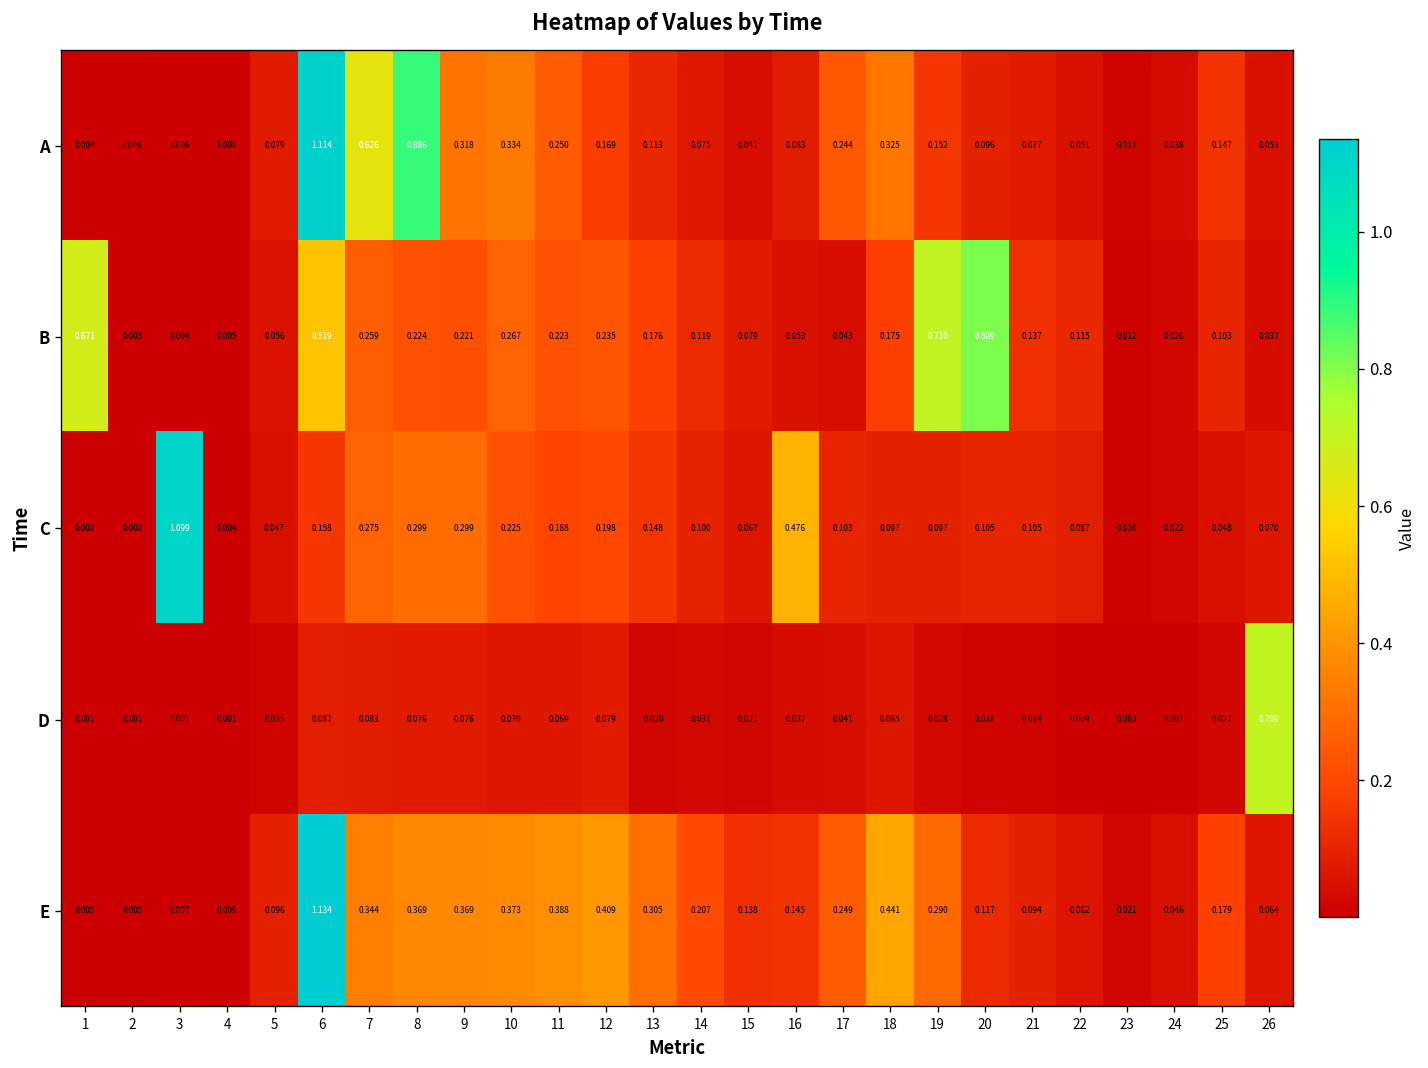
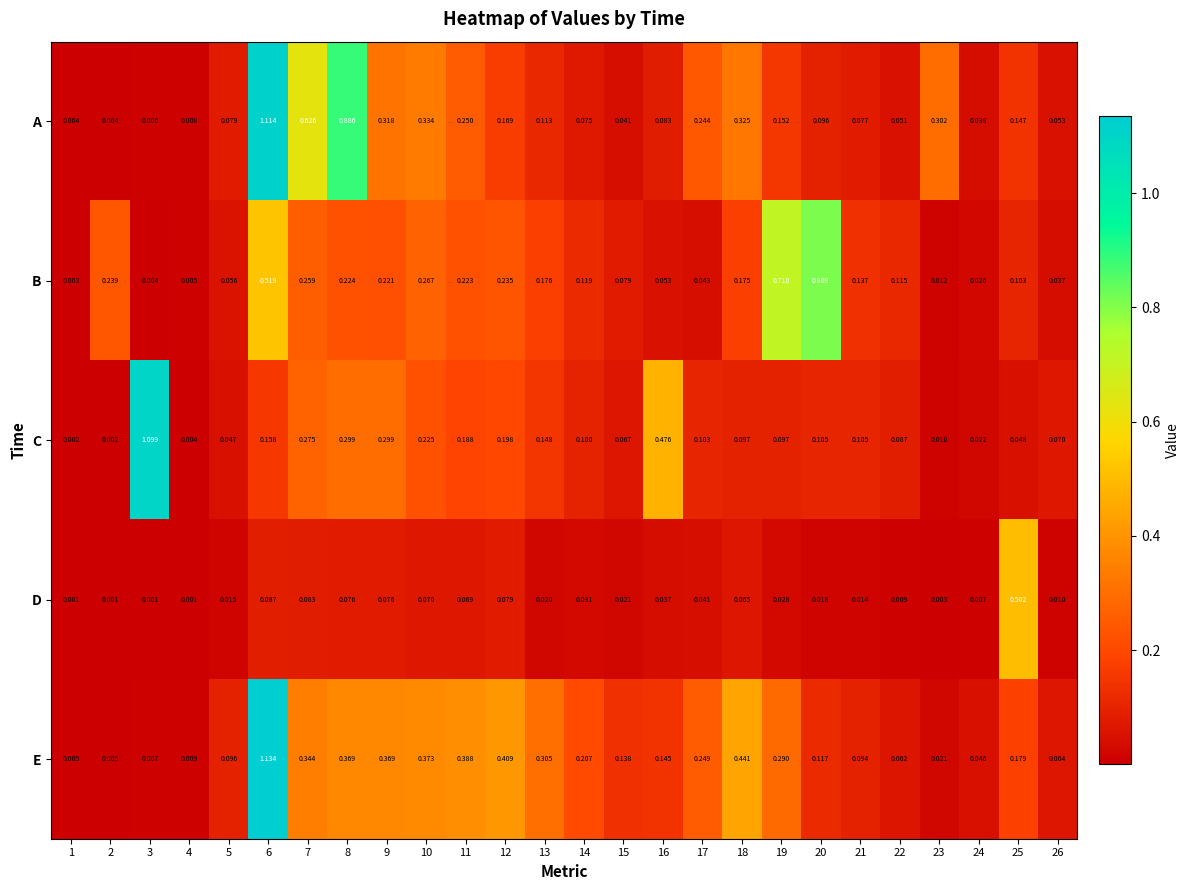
  {
    "A": {
      "1": 0.004,
      "2": 0.004,
      "3": 0.006,
      "4": 0.008,
      "5": 0.079,
      "6": 1.114,
      "7": 0.626,
      "8": 0.886,
      "9": 0.318,
      "10": 0.334,
      "11": 0.250,
      "12": 0.169,
      "13": 0.113,
      "14": 0.075,
      "15": 0.041,
      "16": 0.083,
      "17": 0.244,
      "18": 0.325,
      "19": 0.152,
      "20": 0.096,
      "21": 0.077,
      "22": 0.051,
-     "23": 0.017,
+     "23": 0.302,
      "24": 0.038,
      "25": 0.147,
      "26": 0.053
    },
    "B": {
-     "1": 0.671,
-     "2": 0.003,
+     "1": 0.003,
+     "2": 0.239,
      "3": 0.004,
      "4": 0.005,
      "5": 0.056,
      "6": 0.519,
      "7": 0.259,
      "8": 0.224,
      "9": 0.221,
      "10": 0.267,
      "11": 0.223,
      "12": 0.235,
      "13": 0.176,
      "14": 0.119,
      "15": 0.079,
      "16": 0.053,
      "17": 0.043,
      "18": 0.175,
      "19": 0.710,
      "20": 0.809,
      "21": 0.137,
      "22": 0.115,
      "23": 0.012,
      "24": 0.026,
      "25": 0.103,
      "26": 0.037
    },
    "C": {
      "1": 0.002,
      "2": 0.002,
      "3": 1.099,
      "4": 0.004,
      "5": 0.047,
      "6": 0.158,
      "7": 0.275,
      "8": 0.299,
      "9": 0.299,
      "10": 0.225,
      "11": 0.188,
      "12": 0.198,
      "13": 0.148,
      "14": 0.100,
      "15": 0.067,
      "16": 0.476,
      "17": 0.103,
      "18": 0.097,
      "19": 0.097,
      "20": 0.105,
      "21": 0.105,
      "22": 0.087,
      "23": 0.010,
      "24": 0.022,
      "25": 0.048,
      "26": 0.070
    },
    "D": {
      "1": 0.001,
      "2": 0.001,
      "3": 0.001,
      "4": 0.001,
      "5": 0.015,
      "6": 0.087,
      "7": 0.083,
      "8": 0.076,
      "9": 0.076,
      "10": 0.070,
      "11": 0.069,
      "12": 0.079,
      "13": 0.020,
      "14": 0.031,
      "15": 0.021,
      "16": 0.037,
      "17": 0.041,
      "18": 0.065,
      "19": 0.028,
      "20": 0.018,
      "21": 0.014,
      "22": 0.009,
      "23": 0.003,
      "24": 0.007,
-     "25": 0.027,
-     "26": 0.709
+     "25": 0.502,
+     "26": 0.010
    },
    "E": {
      "1": 0.005,
      "2": 0.005,
      "3": 0.007,
      "4": 0.009,
      "5": 0.096,
      "6": 1.134,
      "7": 0.344,
      "8": 0.369,
      "9": 0.369,
      "10": 0.373,
      "11": 0.388,
      "12": 0.409,
      "13": 0.305,
      "14": 0.207,
      "15": 0.138,
      "16": 0.145,
      "17": 0.249,
      "18": 0.441,
      "19": 0.290,
      "20": 0.117,
      "21": 0.094,
      "22": 0.062,
      "23": 0.021,
      "24": 0.046,
      "25": 0.179,
      "26": 0.064
    }
  }
